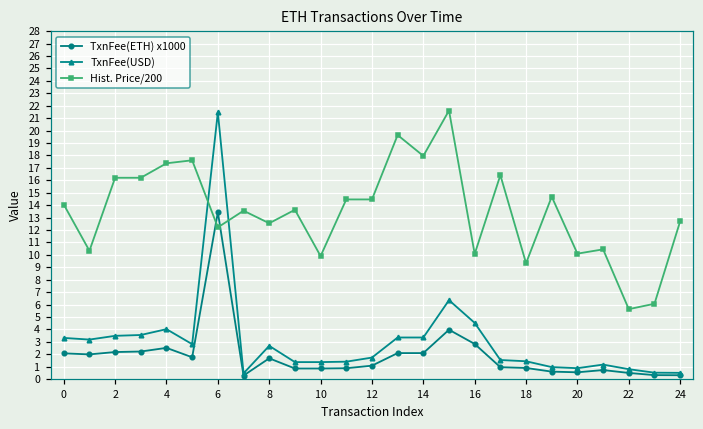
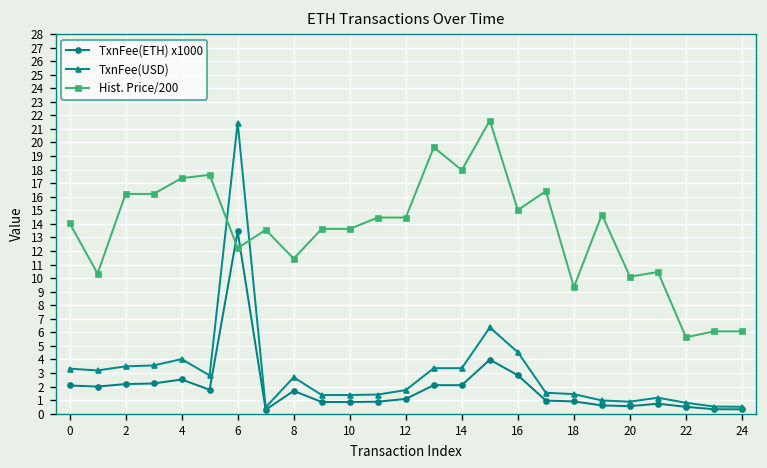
  {
    "Hist. Price/200": {
      "0": 14.1,
      "2": 16.2,
      "4": 17.4,
      "6": 12.2,
-     "8": 12.5,
-     "10": 9.9,
+     "8": 11.4,
+     "10": 13.6,
      "12": 14.5,
      "14": 18.0,
-     "16": 10.1,
+     "16": 15.0,
      "18": 9.3,
      "20": 10.1,
      "22": 5.6,
-     "24": 12.7
+     "24": 6.1
    }
  }
